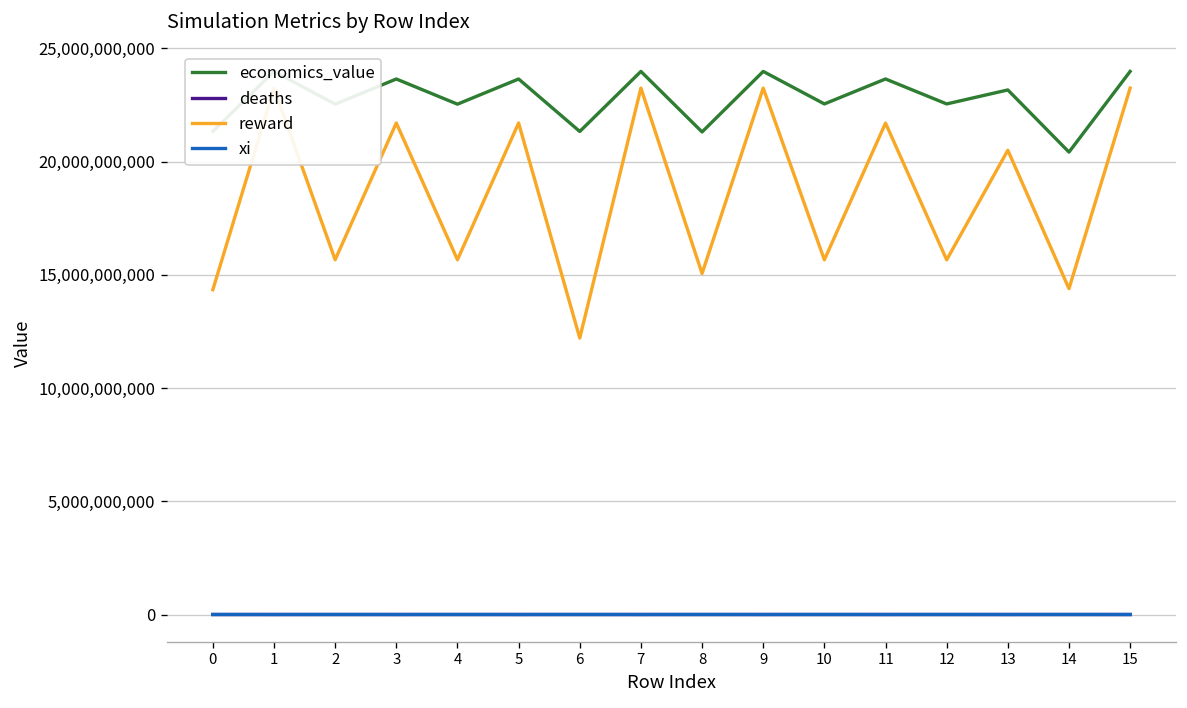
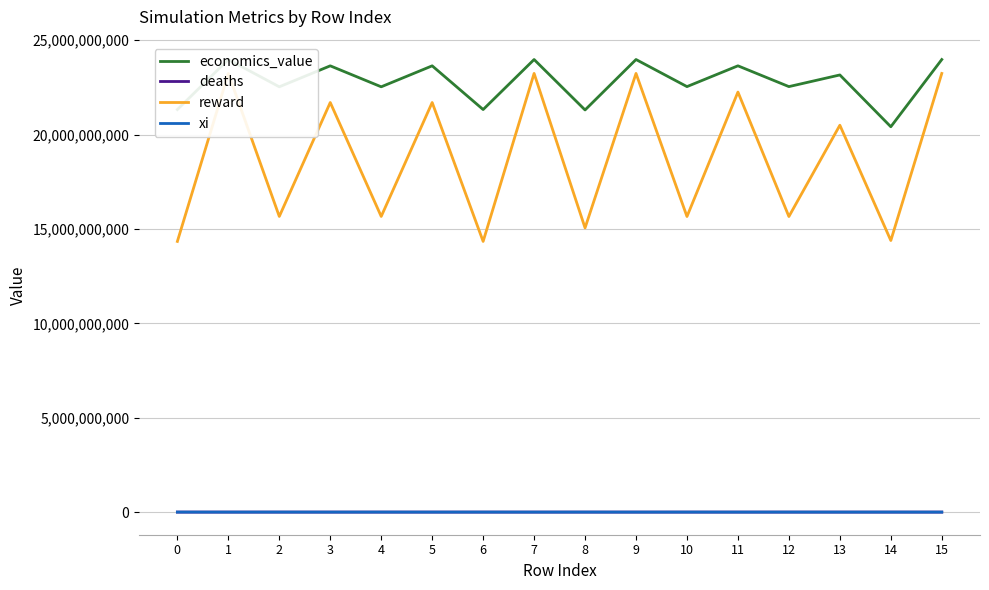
  {
    "economics_value": {
      "3": "23,600,000,000",
      "4": "22,500,000,000",
      "5": "23,600,000,000",
      "6": "21,300,000,000",
      "7": "24,000,000,000",
      "8": "21,300,000,000",
      "9": "24,000,000,000",
      "10": "22,500,000,000",
      "11": "23,600,000,000",
      "12": "22,500,000,000",
      "13": "23,200,000,000",
      "14": "20,400,000,000",
      "15": "24,000,000,000"
    },
    "xi": {
      "0": "0",
      "1": "0",
      "2": "0",
      "3": "0",
      "4": "0",
      "5": "0",
      "6": "0",
      "7": "0",
      "8": "0",
      "9": "0",
      "10": "0",
      "11": "0",
      "12": "0",
      "13": "0",
      "14": "0",
      "15": "0"
    },
    "reward": {
      "0": "14,300,000,000",
      "2": "15,700,000,000",
      "3": "21,700,000,000",
      "4": "15,700,000,000",
      "5": "21,700,000,000",
-     "6": "12,200,000,000",
+     "6": "14,300,000,000",
      "7": "23,200,000,000",
      "8": "15,100,000,000",
      "9": "23,200,000,000",
      "10": "15,700,000,000",
-     "11": "21,700,000,000",
+     "11": "22,300,000,000",
      "12": "15,700,000,000",
      "13": "20,500,000,000",
      "14": "14,400,000,000",
      "15": "23,200,000,000"
    }
  }
